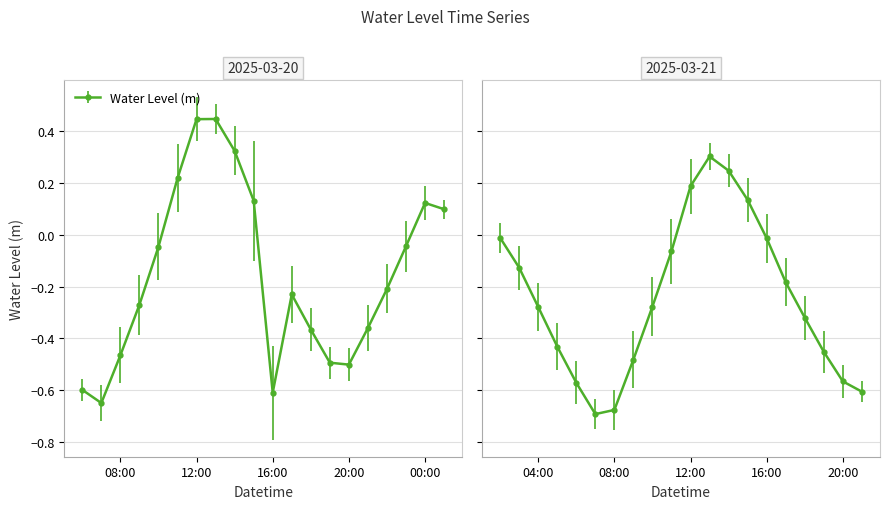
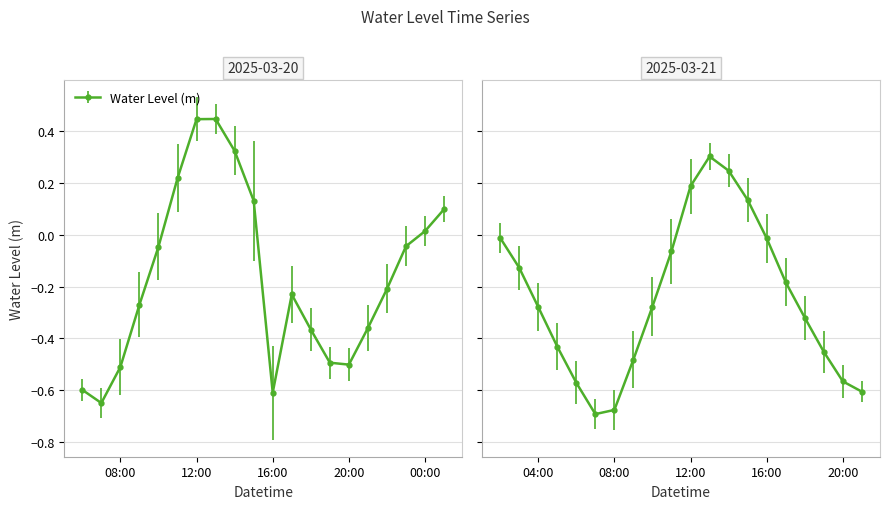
  {
    "2025-03-20": {
-     "08:00": -0.47,
+     "08:00": -0.51,
      "12:00": 0.45,
      "16:00": -0.61,
      "20:00": -0.50,
-     "00:00": 0.12
+     "00:00": 0.01
    }
  }
